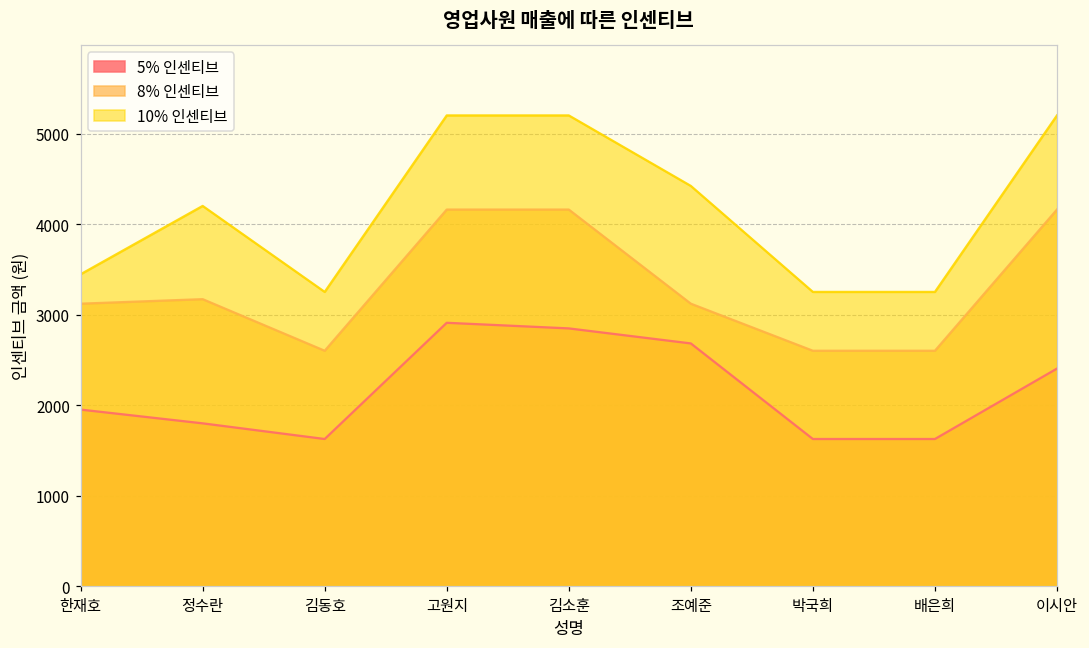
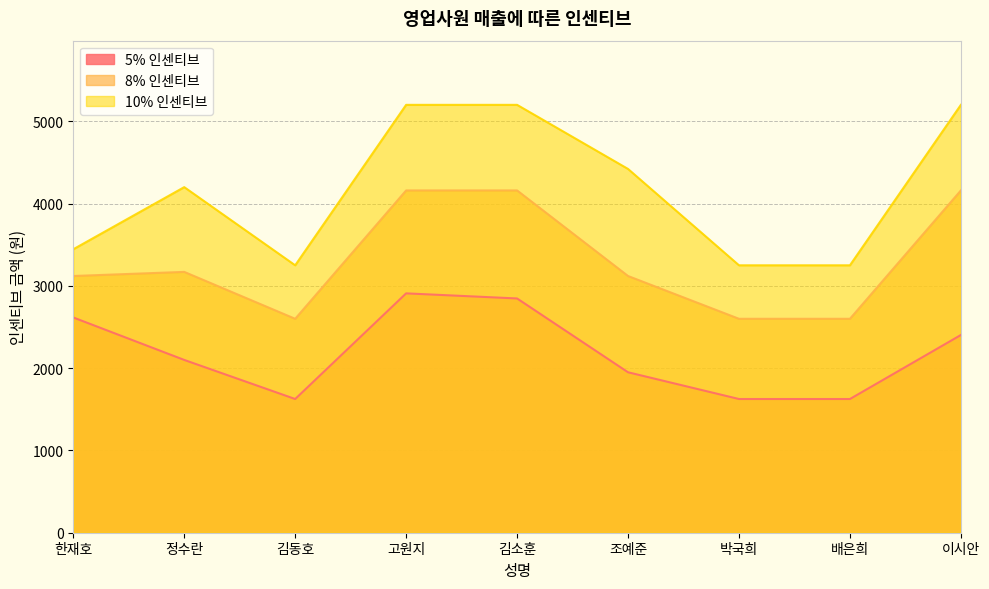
  {
    "5% 인센티브": {
-     "한재호": 2000,
-     "정수란": 1800,
+     "한재호": 2600,
+     "정수란": 2100,
      "김동호": 1600,
      "고원지": 2900,
      "김소훈": 2800,
-     "조예준": 2700,
+     "조예준": 2000,
      "박국희": 1600,
      "배은희": 1600,
      "이시안": 2400
    }
  }
